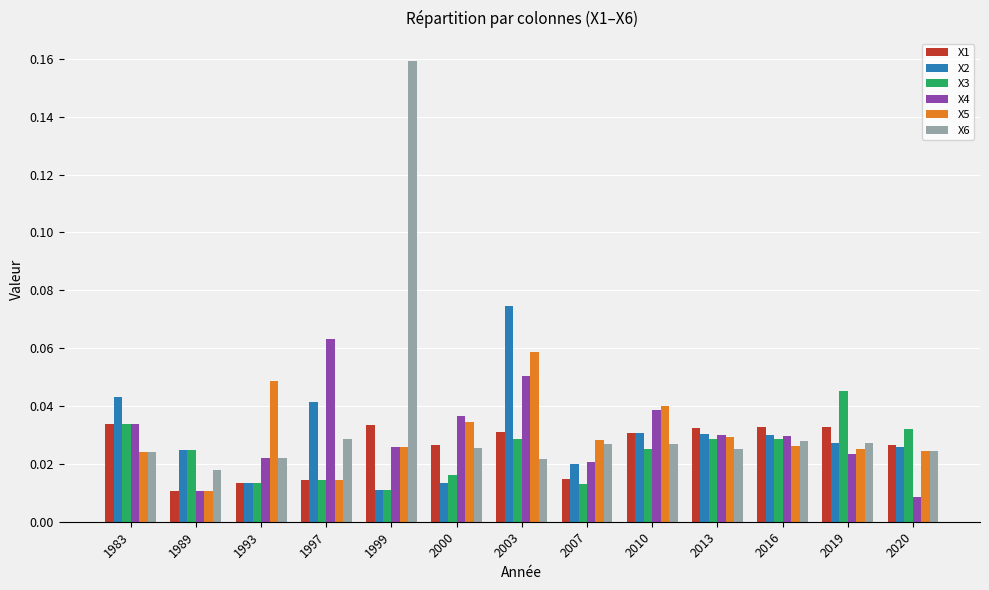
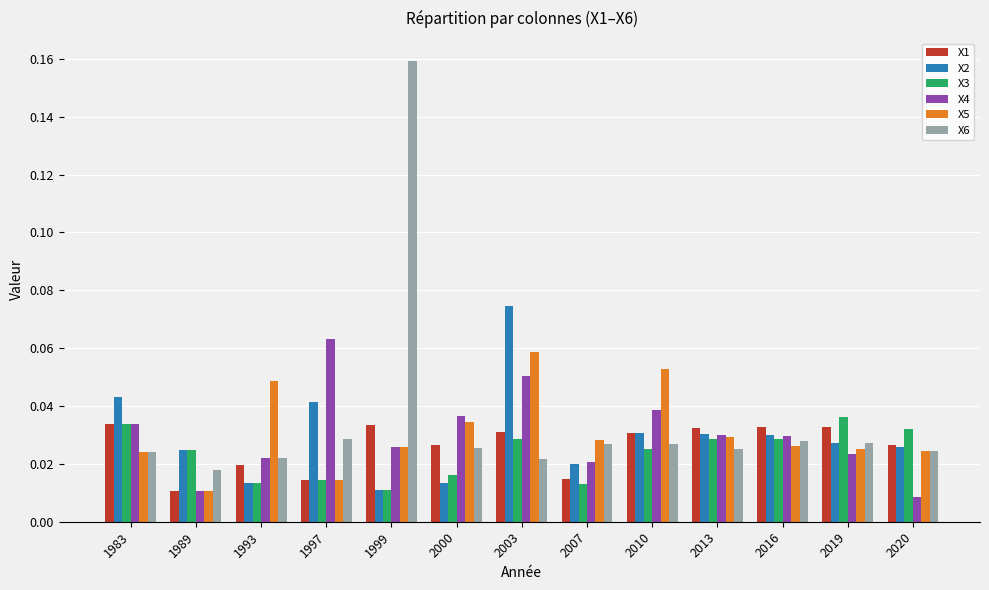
  {
    "X1": {
      "1983": 0.034,
      "1989": 0.011,
-     "1993": 0.013,
+     "1993": 0.020,
      "1997": 0.015,
      "1999": 0.033,
      "2000": 0.026,
      "2003": 0.031,
      "2007": 0.015,
      "2010": 0.031,
      "2013": 0.032,
      "2016": 0.033,
      "2019": 0.033,
      "2020": 0.027
    },
    "X2": {
      "1983": 0.043,
      "1989": 0.025,
      "1993": 0.013,
      "1997": 0.041,
      "1999": 0.011,
      "2000": 0.013,
      "2003": 0.075,
      "2007": 0.020,
      "2010": 0.031,
      "2013": 0.030,
      "2016": 0.030,
      "2019": 0.027,
      "2020": 0.026
    },
    "X3": {
      "1983": 0.034,
      "1989": 0.025,
      "1993": 0.013,
      "1997": 0.015,
      "1999": 0.011,
      "2000": 0.016,
      "2003": 0.029,
      "2007": 0.013,
      "2010": 0.025,
      "2013": 0.028,
      "2016": 0.028,
-     "2019": 0.045,
+     "2019": 0.036,
      "2020": 0.032
    },
    "X4": {
      "1983": 0.034,
      "1989": 0.011,
      "1993": 0.022,
      "1997": 0.063,
      "1999": 0.026,
      "2000": 0.037,
      "2003": 0.050,
      "2007": 0.021,
      "2010": 0.039,
      "2013": 0.030,
      "2016": 0.030,
      "2019": 0.023,
      "2020": 0.008
    },
    "X5": {
      "1983": 0.024,
      "1989": 0.011,
      "1993": 0.049,
      "1997": 0.015,
      "1999": 0.026,
      "2000": 0.034,
      "2003": 0.059,
      "2007": 0.028,
-     "2010": 0.040,
+     "2010": 0.053,
      "2013": 0.029,
      "2016": 0.026,
      "2019": 0.025,
      "2020": 0.025
    },
    "X6": {
      "1983": 0.024,
      "1989": 0.018,
      "1993": 0.022,
      "1997": 0.029,
      "1999": 0.159,
      "2000": 0.026,
      "2003": 0.022,
      "2007": 0.027,
      "2010": 0.027,
      "2013": 0.025,
      "2016": 0.028,
      "2019": 0.027,
      "2020": 0.025
    }
  }
